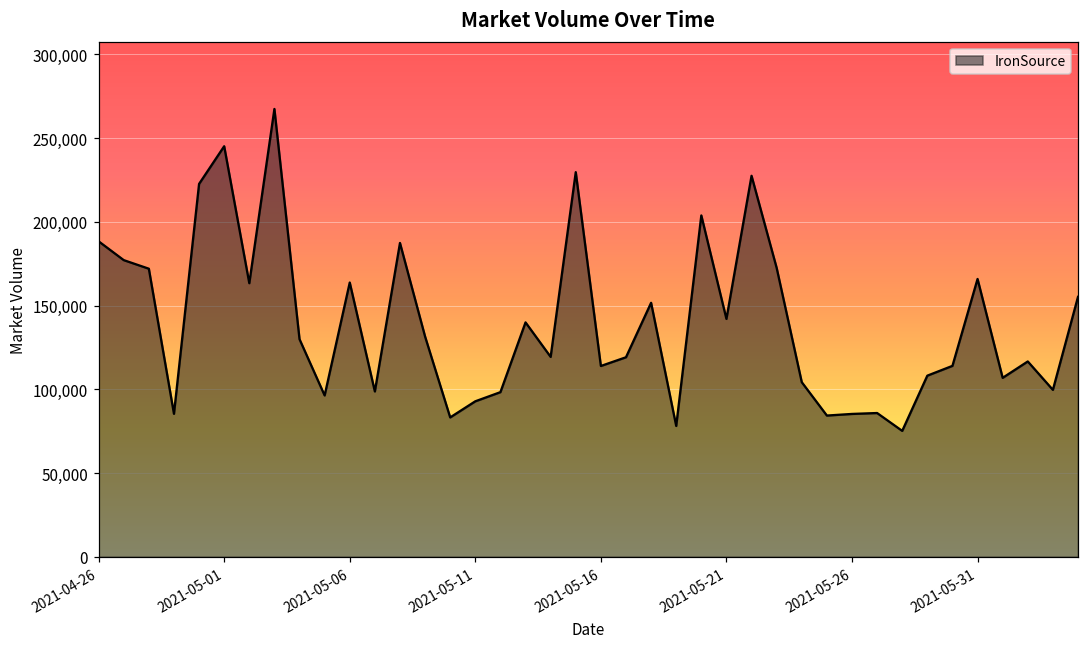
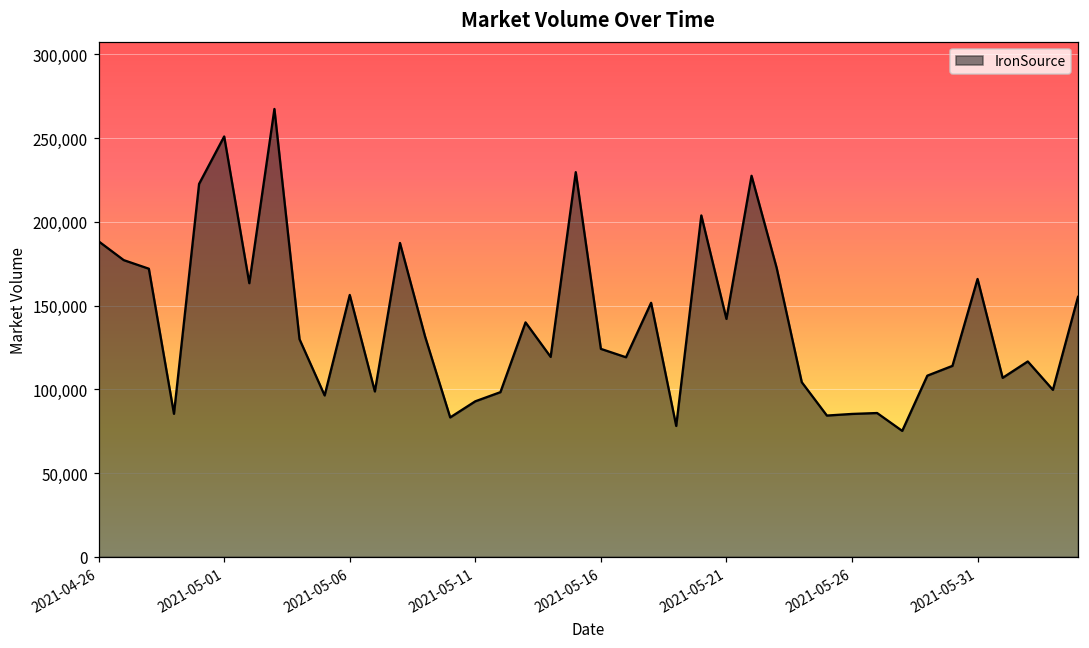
  {
    "2021-04-26": "188,000",
-   "2021-05-01": "245,000",
-   "2021-05-06": "164,000",
+   "2021-05-01": "251,000",
+   "2021-05-06": "156,000",
    "2021-05-11": "93,000",
-   "2021-05-16": "114,000",
+   "2021-05-16": "124,000",
    "2021-05-21": "142,000",
    "2021-05-26": "85,000",
    "2021-05-31": "166,000"
  }
